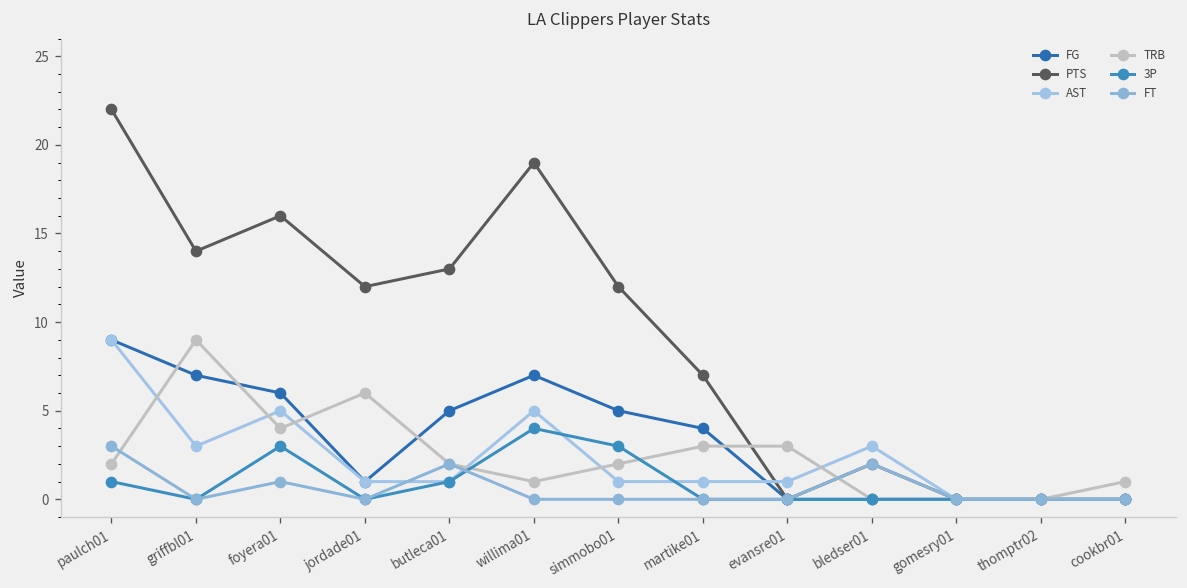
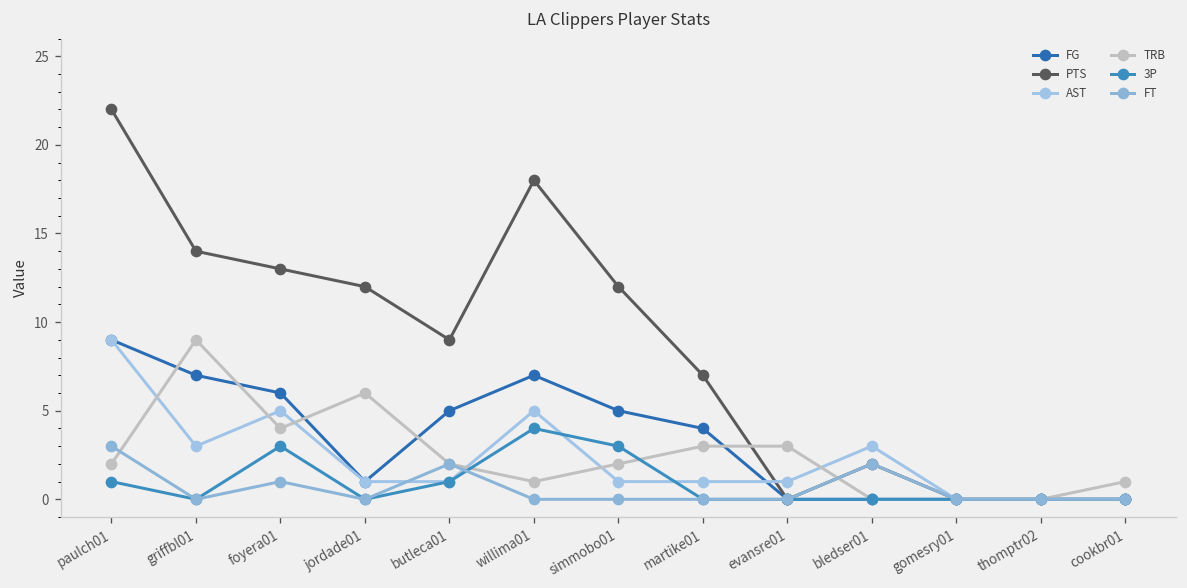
  {
    "PTS": {
      "paulch01": 22,
      "griffbl01": 14,
-     "foyera01": 16,
+     "foyera01": 13,
      "jordade01": 12,
-     "butleca01": 13,
-     "willima01": 19,
+     "butleca01": 9,
+     "willima01": 18,
      "simmobo01": 12,
      "martike01": 7
    }
  }
